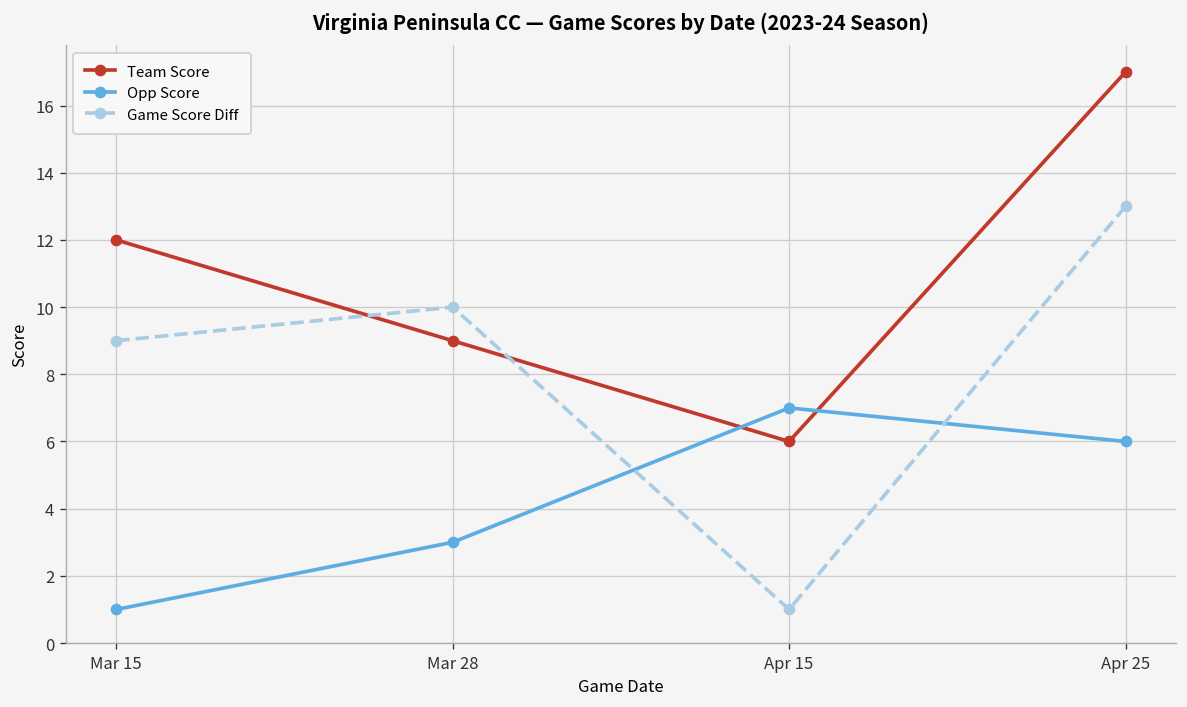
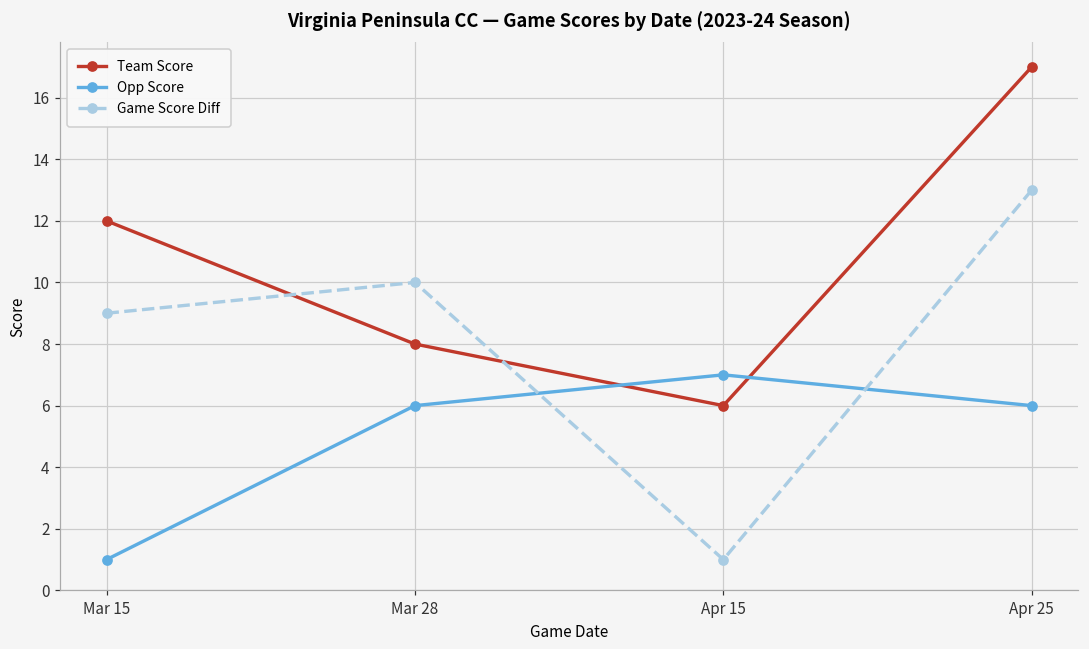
  {
    "Team Score": {
      "Mar 15": 12,
-     "Mar 28": 9,
+     "Mar 28": 8,
      "Apr 15": 6,
      "Apr 25": 17
    },
    "Opp Score": {
      "Mar 15": 1,
-     "Mar 28": 3,
+     "Mar 28": 6,
      "Apr 15": 7,
      "Apr 25": 6
    },
    "Game Score Diff": {
      "Mar 15": 9,
      "Mar 28": 10,
      "Apr 15": 1,
      "Apr 25": 13
    }
  }
